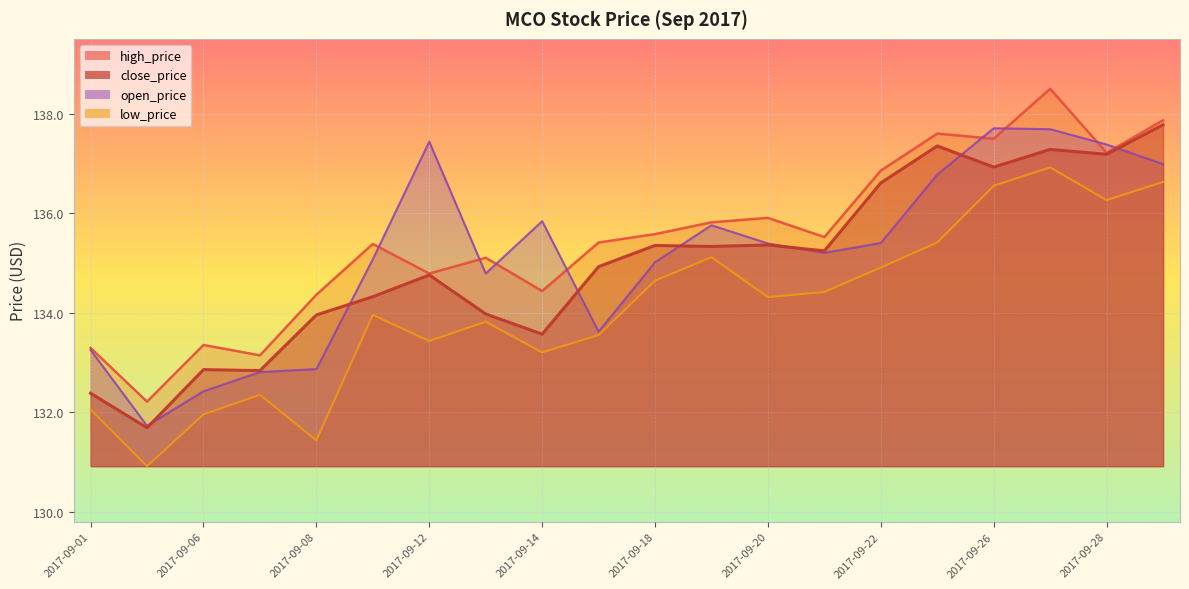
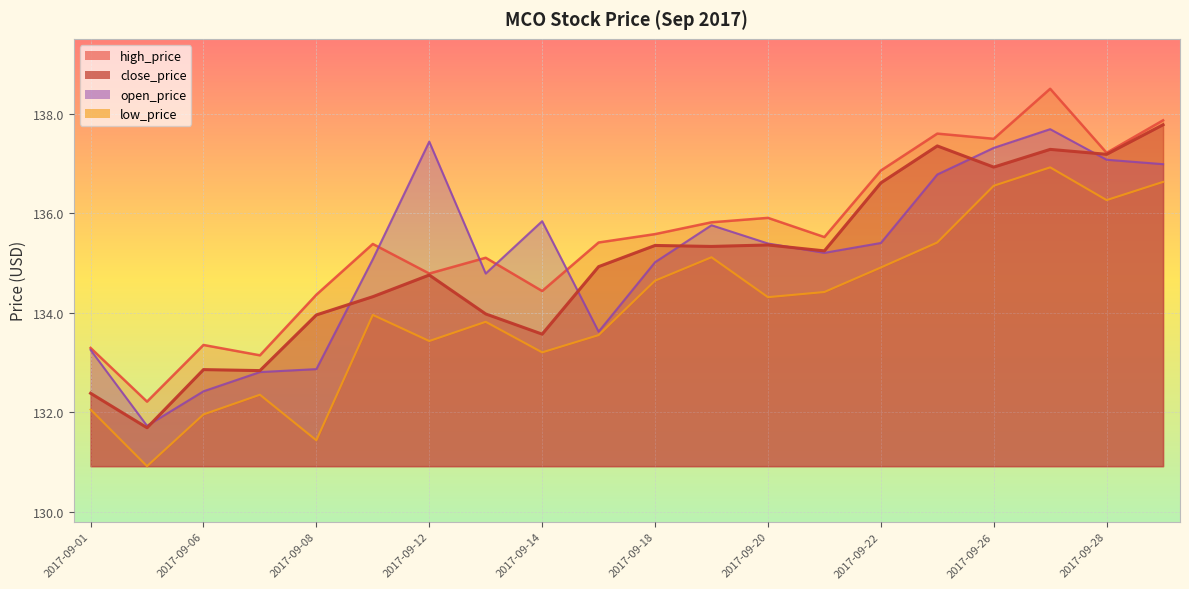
  {
    "open_price": {
      "2017-09-06": 132.4,
      "2017-09-08": 132.9,
      "2017-09-12": 137.4,
      "2017-09-14": 135.8,
      "2017-09-18": 135.0,
      "2017-09-22": 135.4,
-     "2017-09-26": 137.7,
-     "2017-09-28": 137.4
+     "2017-09-26": 137.3,
+     "2017-09-28": 137.1
    },
    "low_price": {
      "2017-09-01": 132.1,
      "2017-09-06": 132.0,
      "2017-09-08": 131.4,
      "2017-09-12": 133.4,
      "2017-09-14": 133.2,
      "2017-09-18": 134.6,
      "2017-09-20": 134.3,
      "2017-09-22": 134.9,
      "2017-09-26": 136.5,
      "2017-09-28": 136.3
    }
  }
